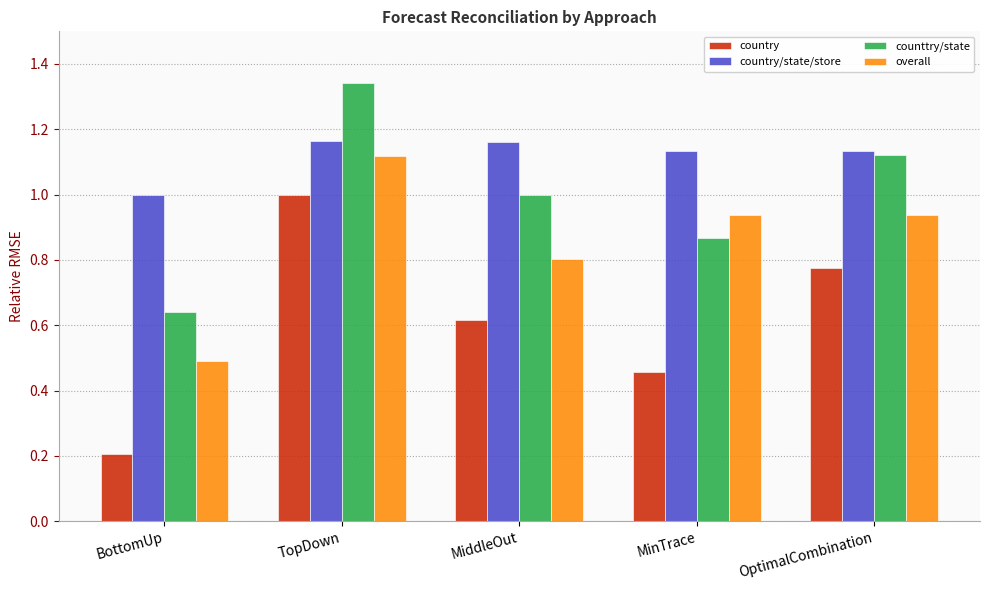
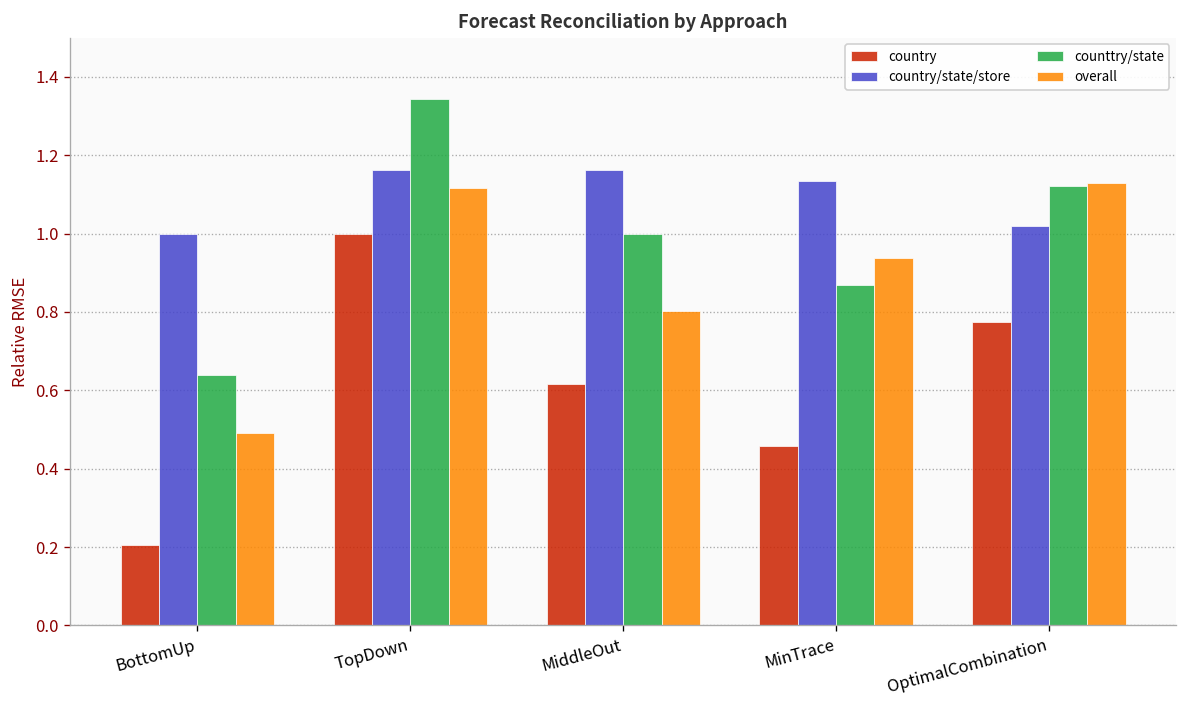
  {
    "country": {
      "BottomUp": 0.21,
      "TopDown": 1.00,
      "MiddleOut": 0.62,
      "MinTrace": 0.46,
      "OptimalCombination": 0.78
    },
    "country/state/store": {
      "BottomUp": 1.00,
      "TopDown": 1.16,
      "MiddleOut": 1.16,
      "MinTrace": 1.13,
-     "OptimalCombination": 1.13
+     "OptimalCombination": 1.02
    },
    "counttry/state": {
      "BottomUp": 0.64,
      "TopDown": 1.34,
      "MiddleOut": 1.00,
      "MinTrace": 0.87,
      "OptimalCombination": 1.12
    },
    "overall": {
      "BottomUp": 0.49,
      "TopDown": 1.12,
      "MiddleOut": 0.80,
      "MinTrace": 0.94,
-     "OptimalCombination": 0.94
+     "OptimalCombination": 1.13
    }
  }
